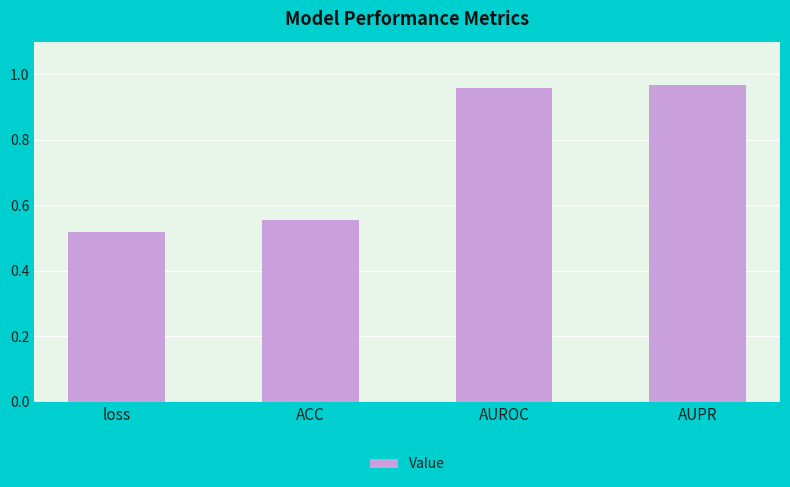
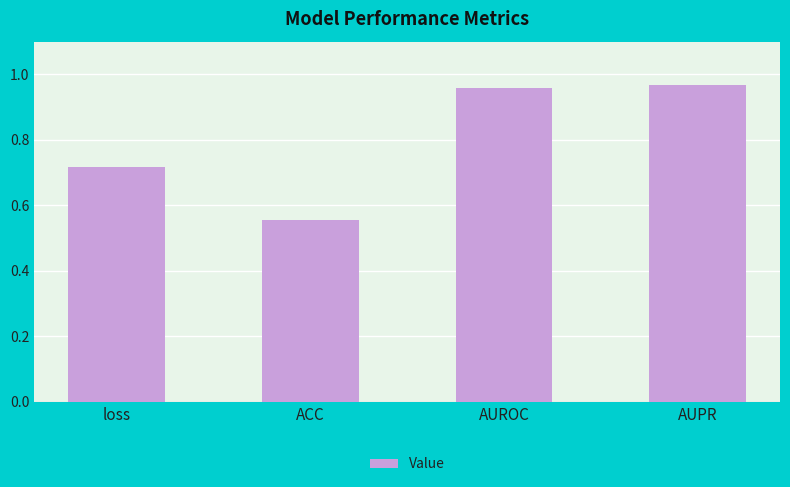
  {
-   "loss": 0.52,
+   "loss": 0.72,
    "ACC": 0.56,
    "AUROC": 0.96,
    "AUPR": 0.97
  }
